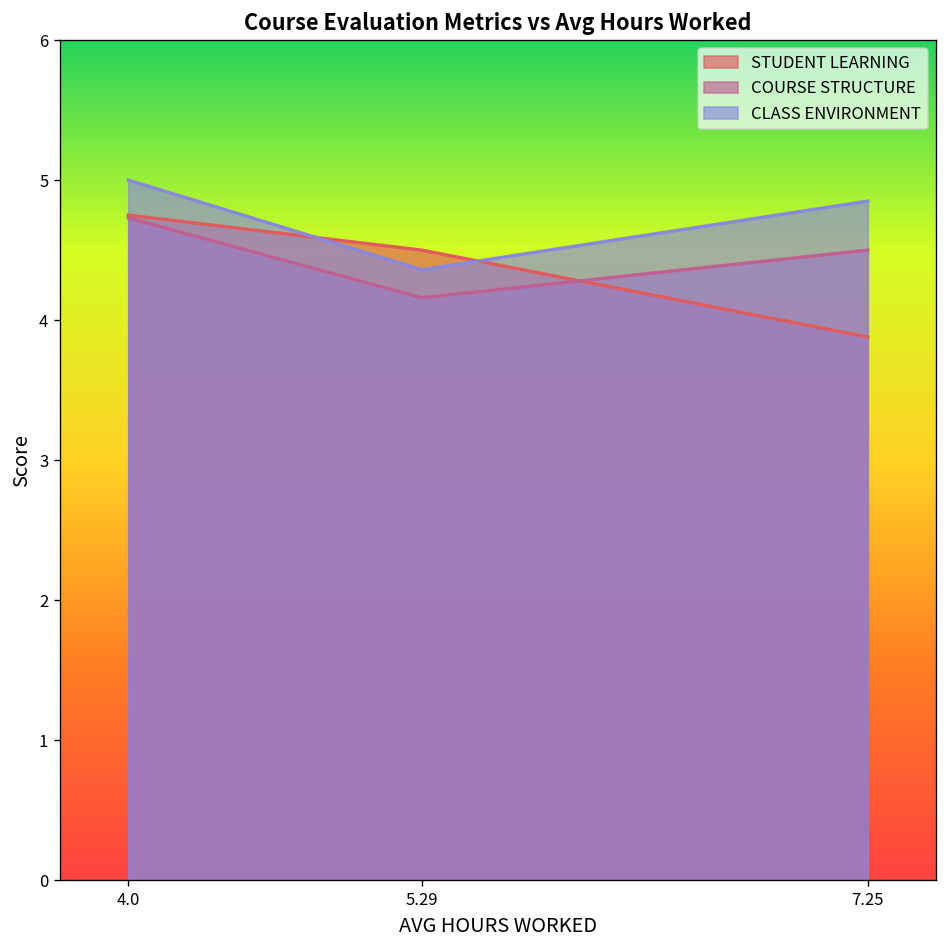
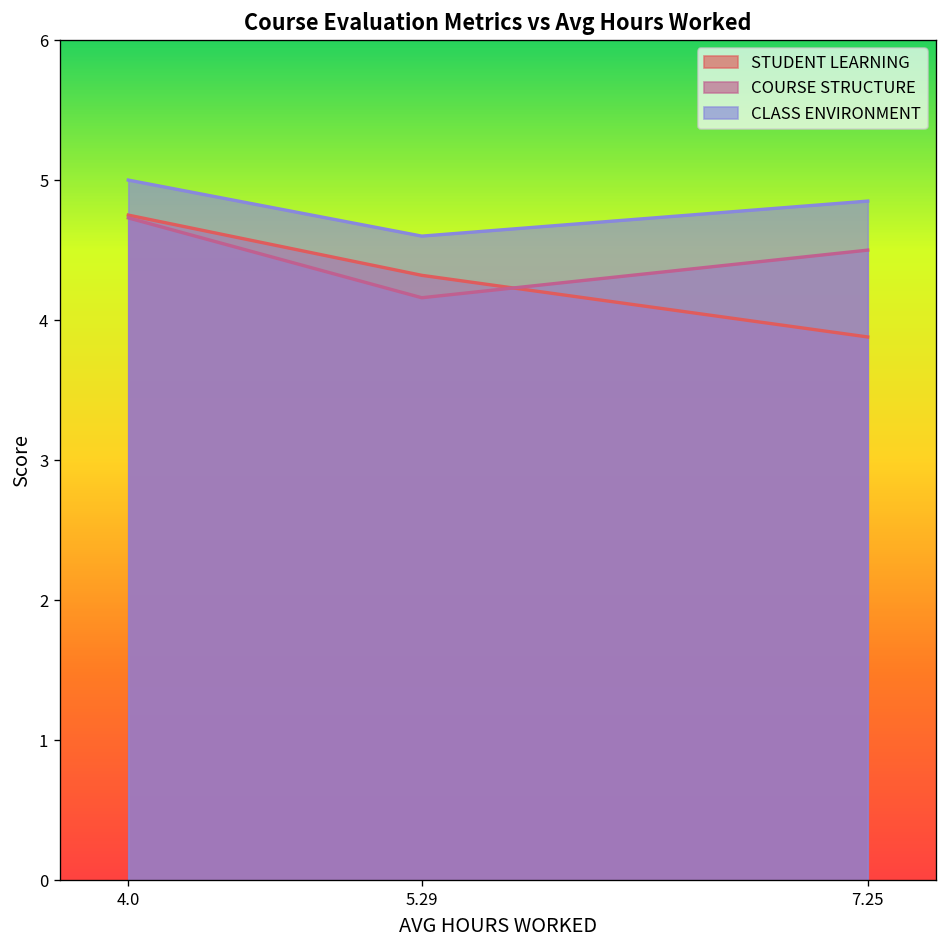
  {
    "STUDENT LEARNING": {
-     "5.29": 4.50,
+     "5.29": 4.32,
      "7.25": 3.88
    },
    "COURSE STRUCTURE": {
      "5.29": 4.16,
      "7.25": 4.50
    },
    "CLASS ENVIRONMENT": {
      "4.0": 5.00,
-     "5.29": 4.36,
+     "5.29": 4.60,
      "7.25": 4.85
    }
  }
